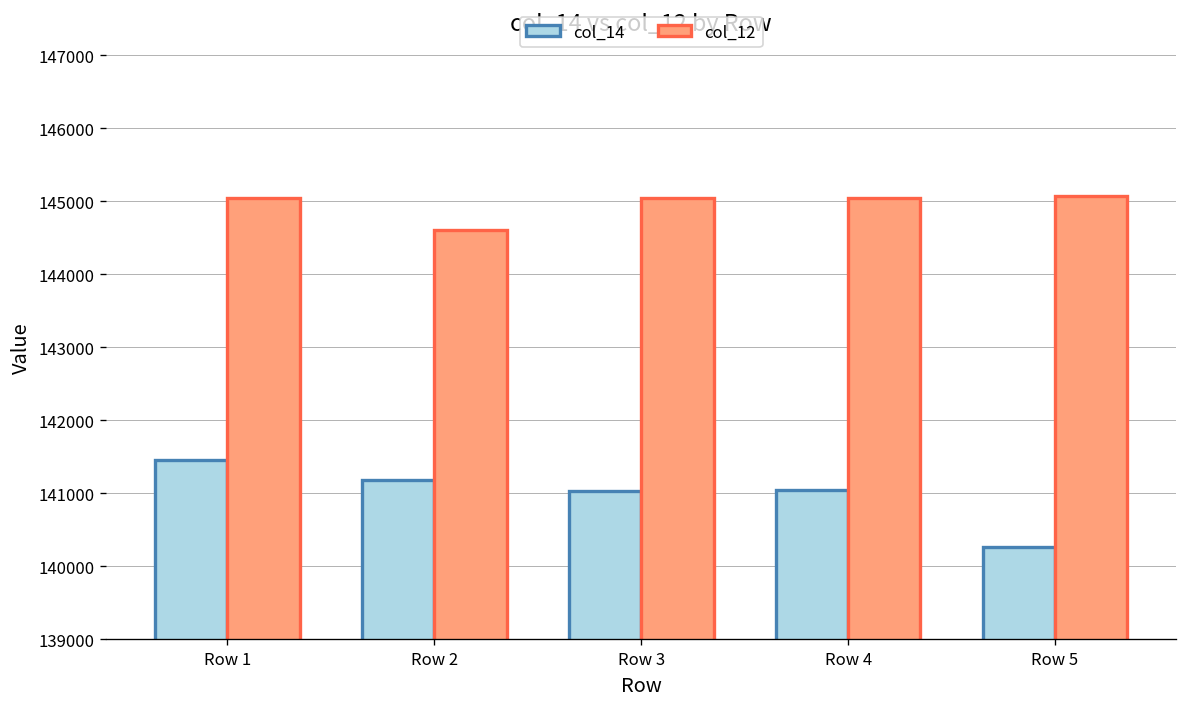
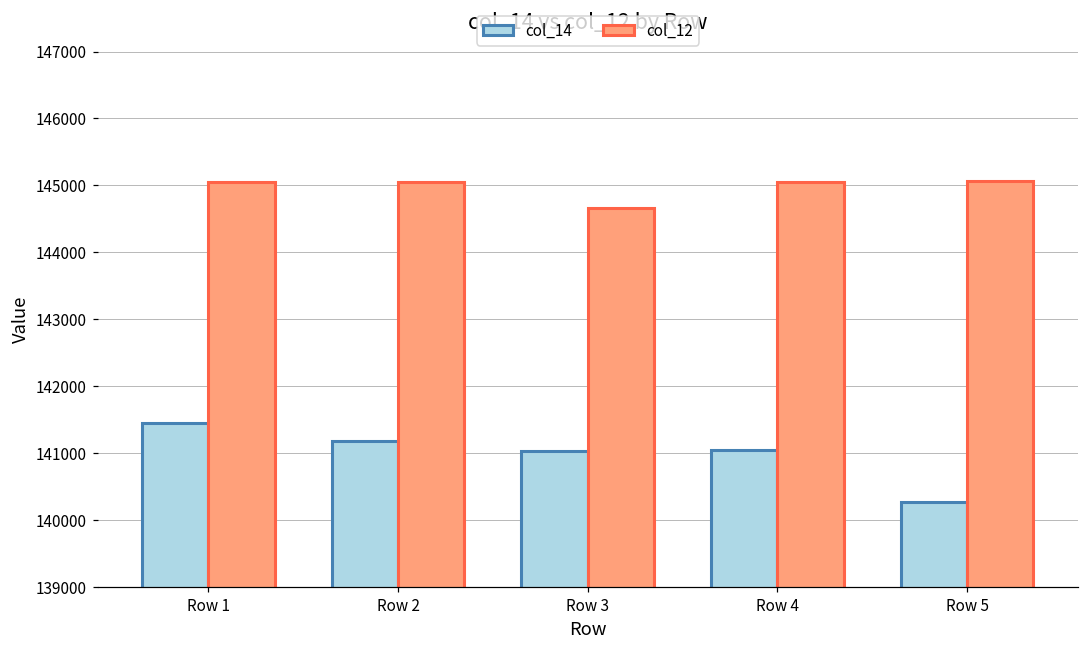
  {
    "col_14": {
      "Row 1": 141500,
      "Row 2": 141200,
      "Row 3": 141000,
      "Row 4": 141100,
      "Row 5": 140300
    },
    "col_12": {
      "Row 1": 145100,
-     "Row 2": 144600,
-     "Row 3": 145100,
+     "Row 2": 145100,
+     "Row 3": 144700,
      "Row 4": 145100,
      "Row 5": 145100
    }
  }
